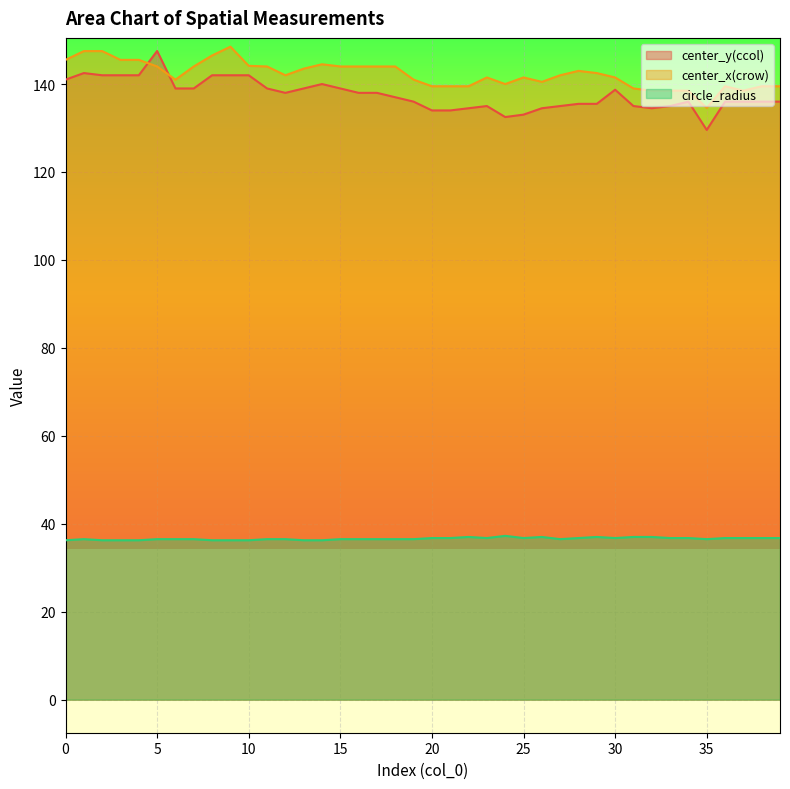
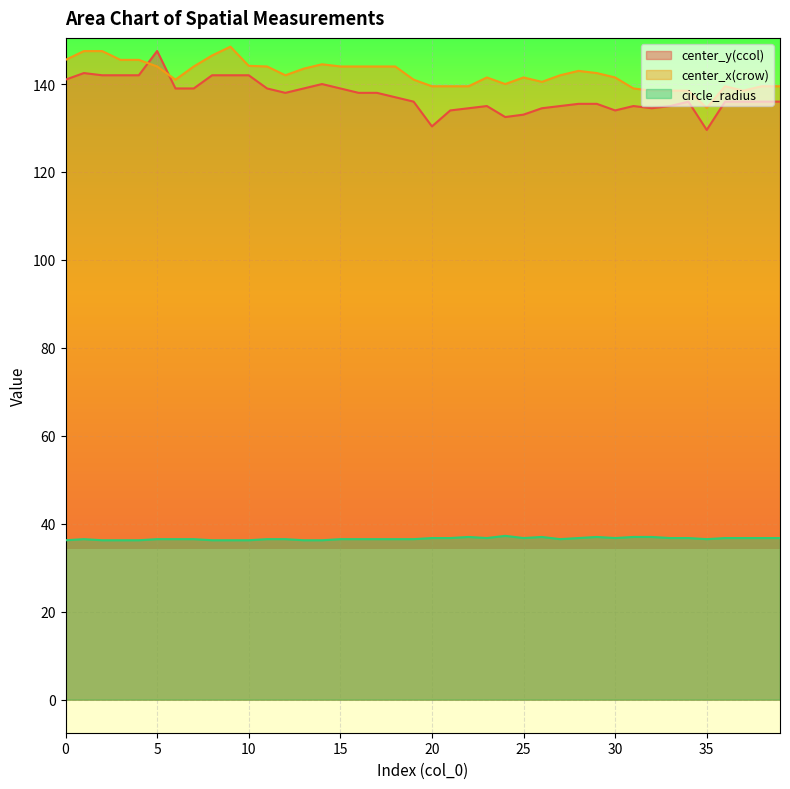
  {
    "center_y(ccol)": {
      "0": 141,
      "5": 148,
      "10": 142,
      "15": 139,
-     "20": 134,
+     "20": 130,
      "25": 133,
-     "30": 139,
+     "30": 134,
      "35": 130
    },
    "center_x(crow)": {
      "0": 145,
      "5": 144,
      "10": 144,
      "15": 144,
      "20": 140,
      "25": 142,
      "30": 141,
      "35": 135
    },
    "circle_radius": {
      "0": 36,
      "5": 36,
      "10": 36,
      "15": 36,
      "20": 37,
      "25": 37,
      "30": 37,
      "35": 37
    }
  }
